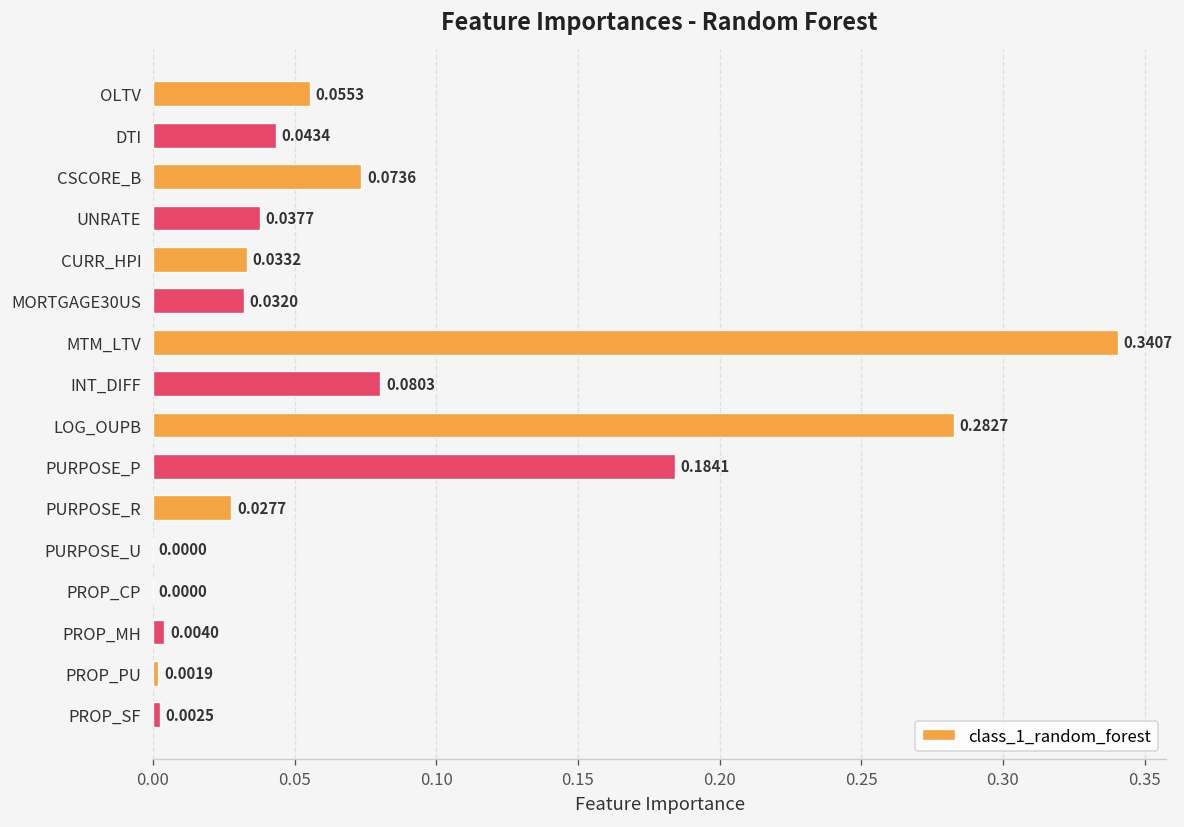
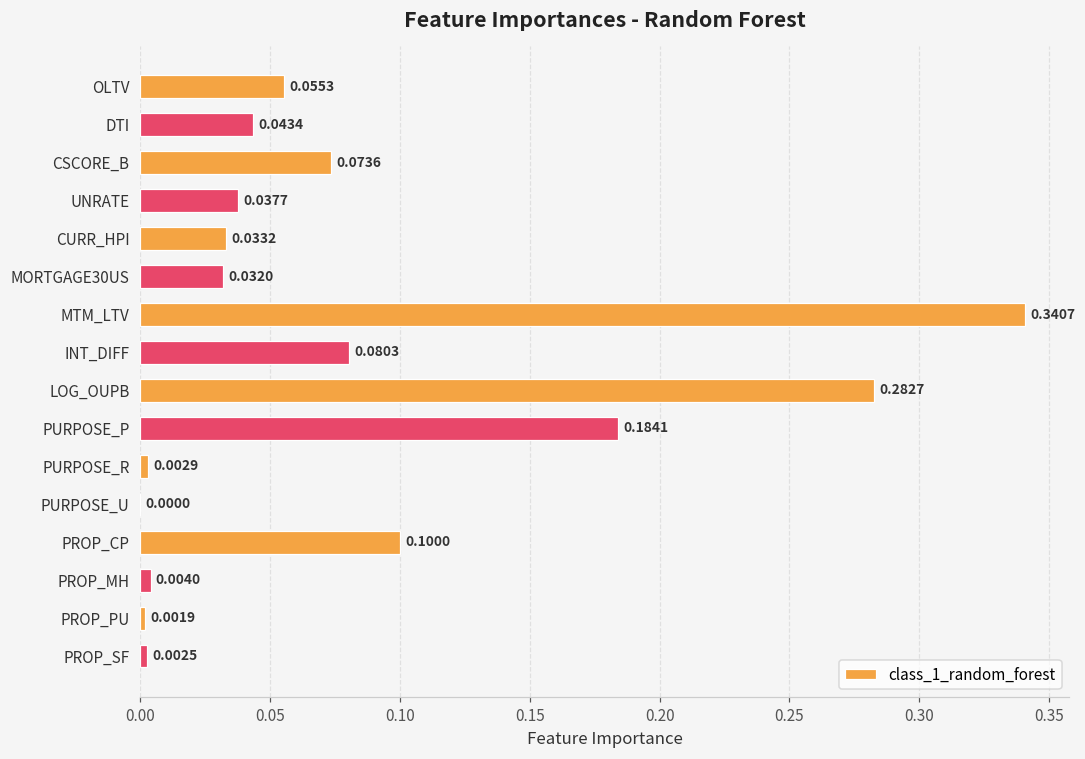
  {
    "OLTV": 0.0553,
    "DTI": 0.0434,
    "CSCORE_B": 0.0736,
    "UNRATE": 0.0377,
    "CURR_HPI": 0.0332,
    "MORTGAGE30US": 0.0320,
    "MTM_LTV": 0.3407,
    "INT_DIFF": 0.0803,
    "LOG_OUPB": 0.2827,
    "PURPOSE_P": 0.1841,
-   "PURPOSE_R": 0.0277,
+   "PURPOSE_R": 0.0029,
    "PURPOSE_U": 0.0000,
-   "PROP_CP": 0.0000,
+   "PROP_CP": 0.1000,
    "PROP_MH": 0.0040,
    "PROP_PU": 0.0019,
    "PROP_SF": 0.0025
  }
